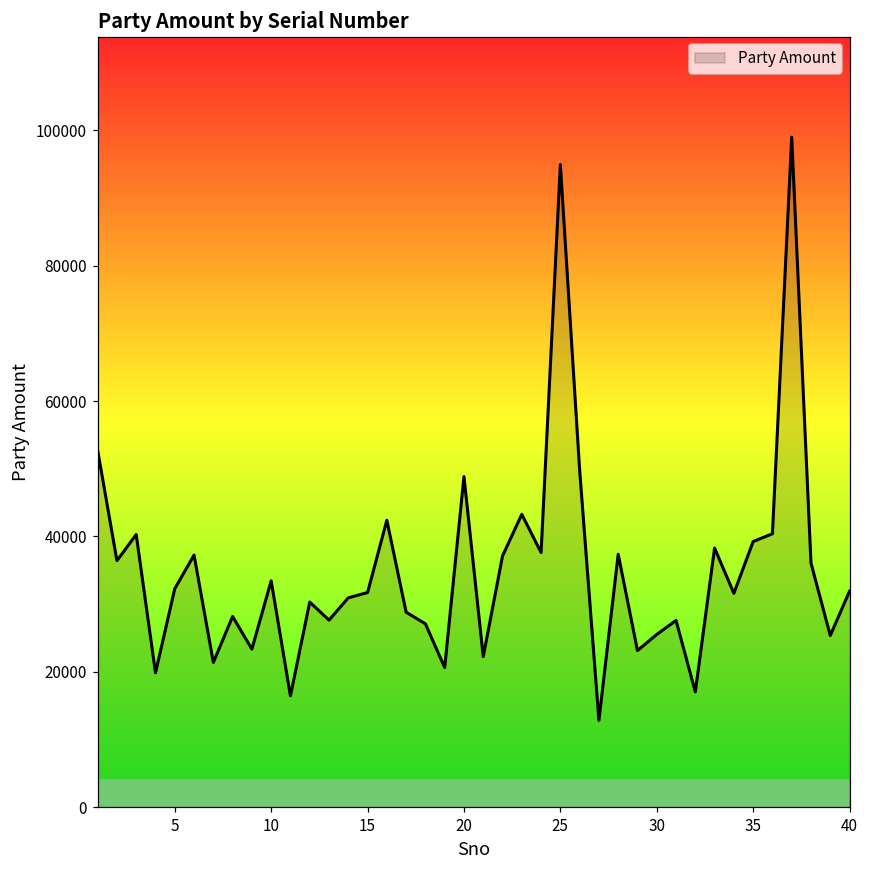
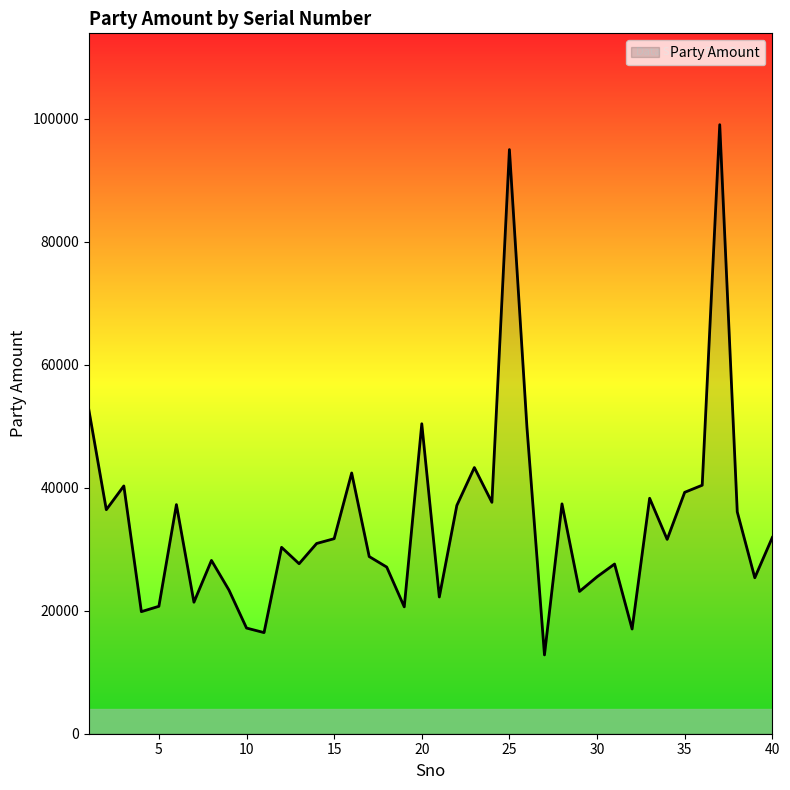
  {
-   "5": 32000,
-   "10": 33000,
+   "5": 21000,
+   "10": 17000,
    "15": 32000,
-   "20": 49000,
+   "20": 50000,
    "25": 95000,
    "30": 26000,
    "35": 39000,
    "40": 32000
  }
